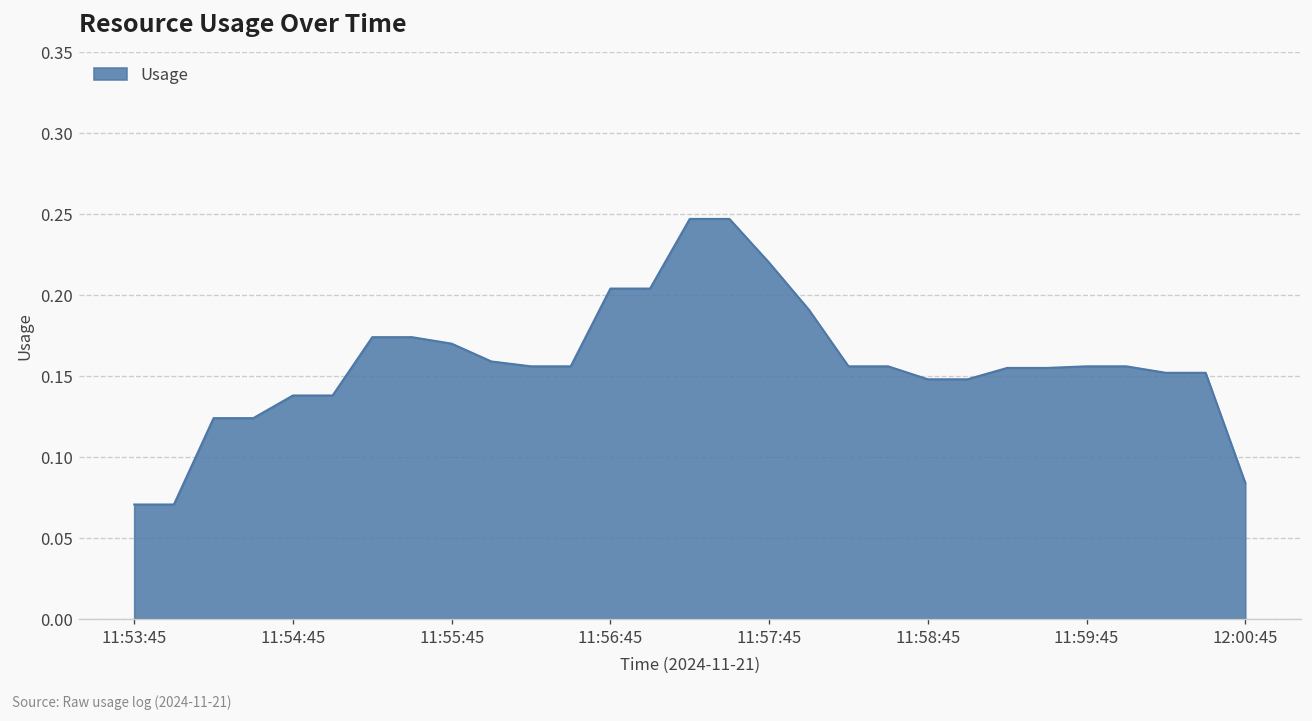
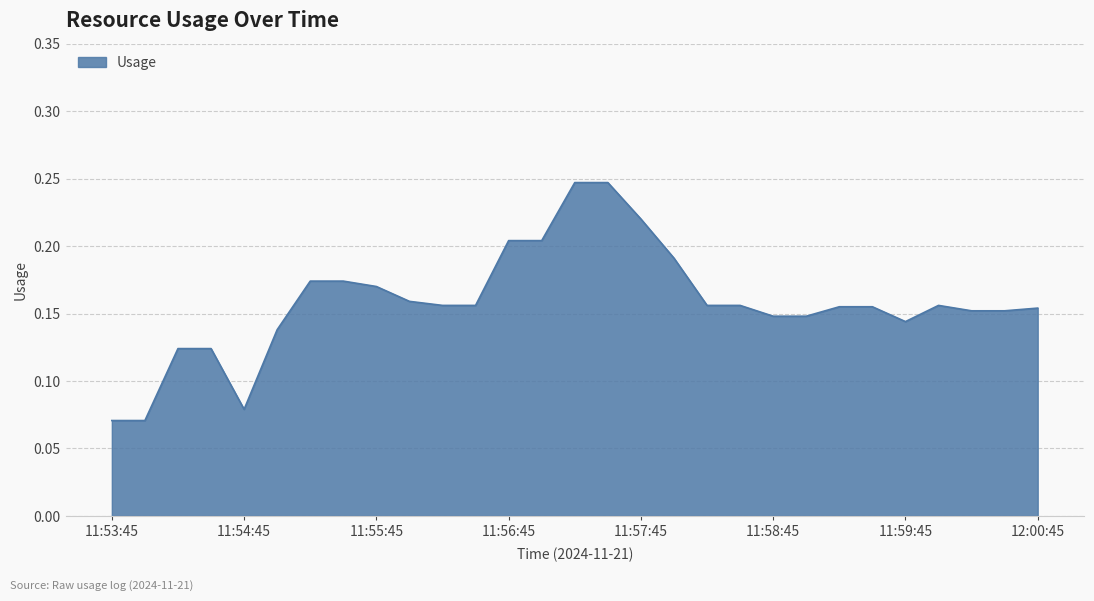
  {
    "11:53:45": 0.071,
-   "11:54:45": 0.138,
+   "11:54:45": 0.079,
    "11:55:45": 0.170,
    "11:56:45": 0.204,
    "11:57:45": 0.220,
    "11:58:45": 0.148,
-   "11:59:45": 0.156,
-   "12:00:45": 0.084
+   "11:59:45": 0.144,
+   "12:00:45": 0.154
  }
